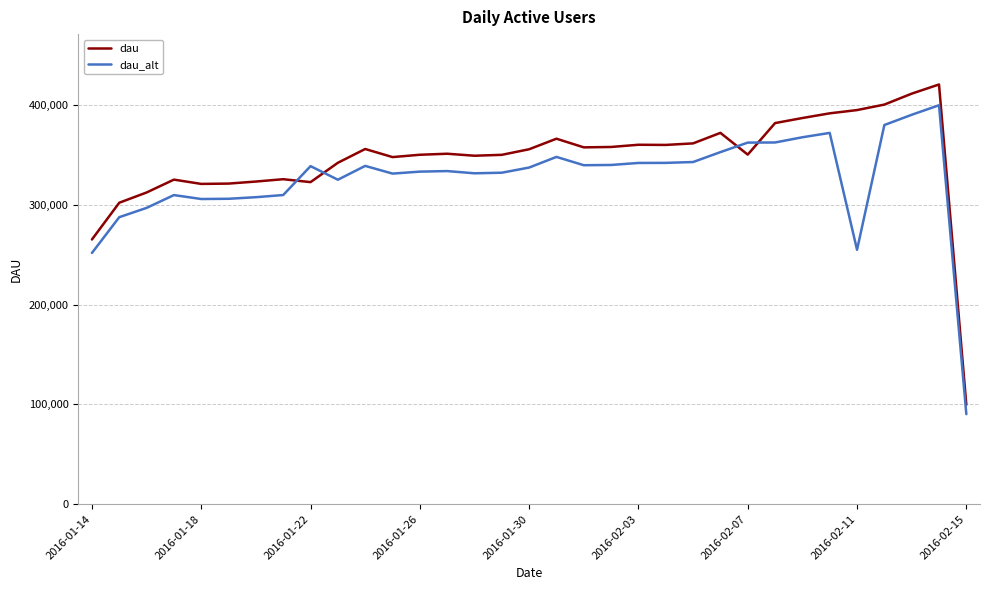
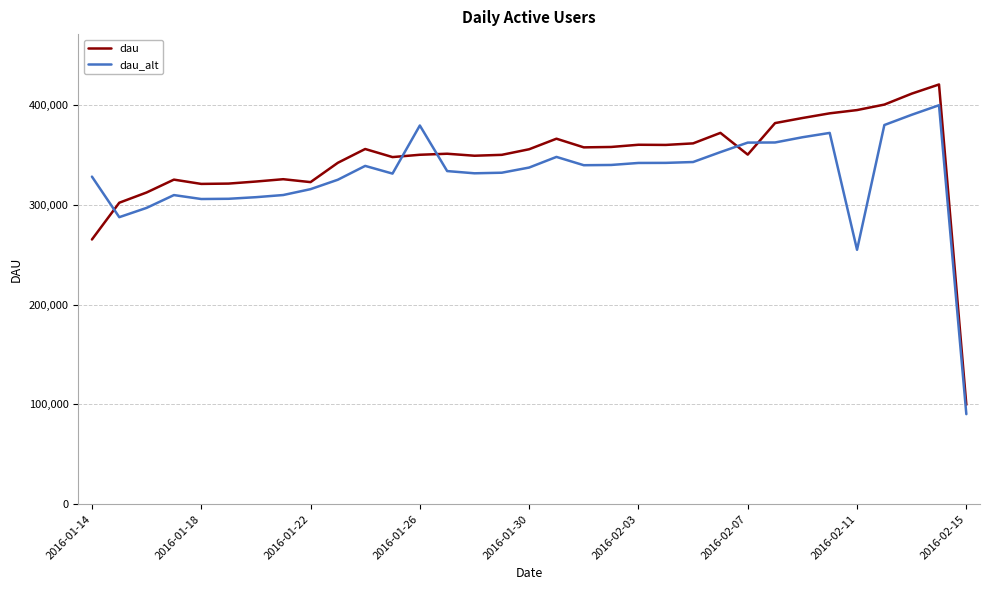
  {
    "dau": {
      "2016-01-14": "270,000",
      "2016-01-18": "320,000",
      "2016-01-22": "320,000",
      "2016-01-26": "350,000",
      "2016-01-30": "360,000",
      "2016-02-03": "360,000",
      "2016-02-07": "350,000",
      "2016-02-11": "390,000",
      "2016-02-15": "100,000"
    },
    "dau_alt": {
-     "2016-01-14": "250,000",
+     "2016-01-14": "330,000",
      "2016-01-18": "310,000",
-     "2016-01-22": "340,000",
-     "2016-01-26": "330,000",
+     "2016-01-22": "320,000",
+     "2016-01-26": "380,000",
      "2016-01-30": "340,000",
      "2016-02-03": "340,000",
      "2016-02-07": "360,000",
      "2016-02-11": "250,000",
      "2016-02-15": "90,000"
    }
  }
